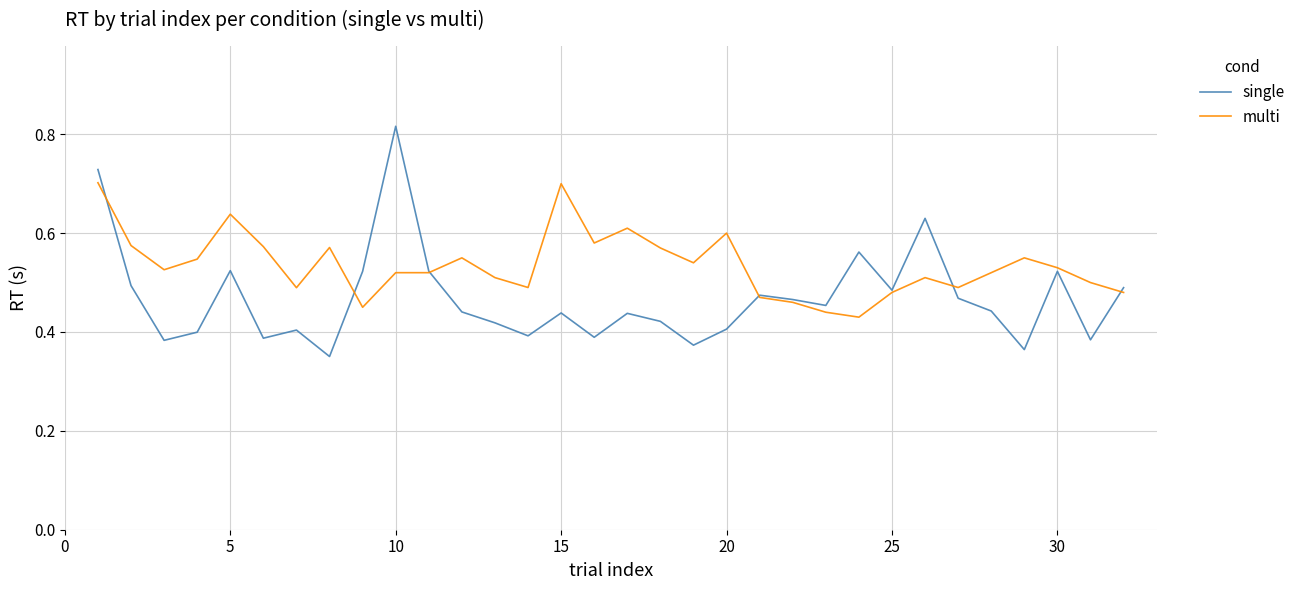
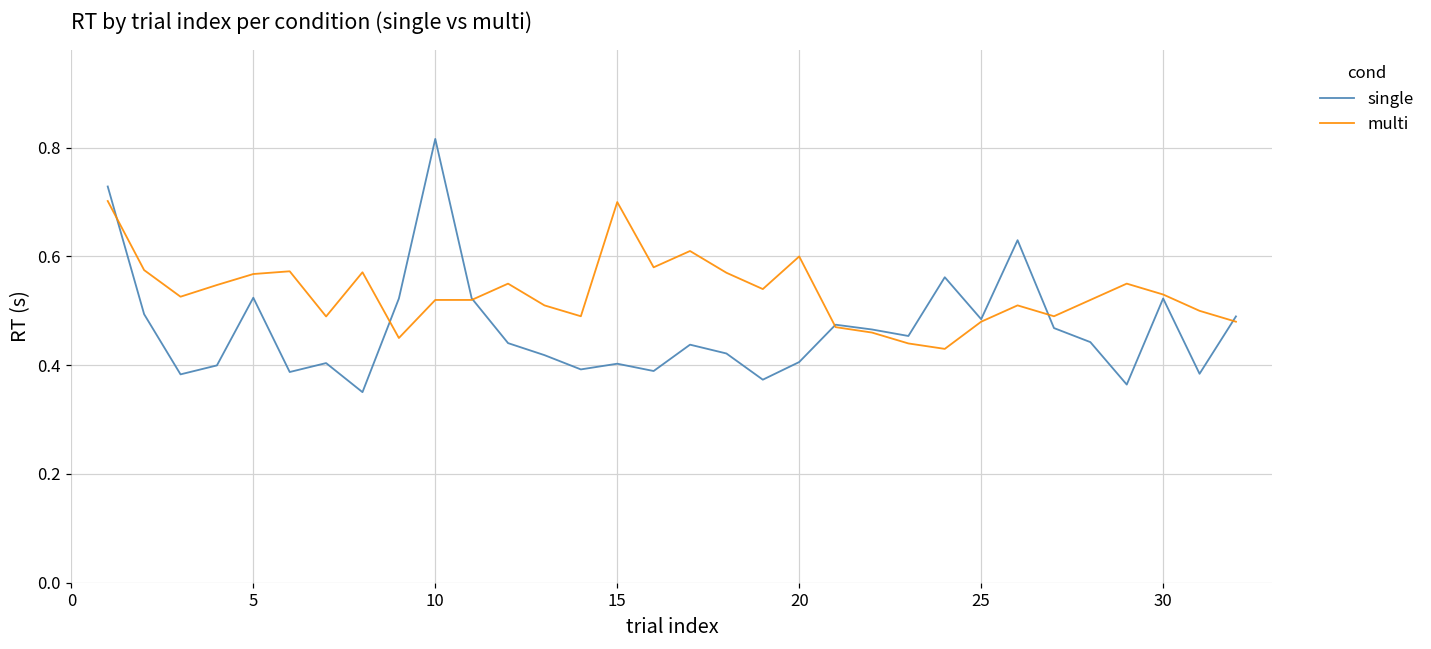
  {
    "single": {
      "5": 0.52,
      "10": 0.82,
-     "15": 0.44,
+     "15": 0.40,
      "20": 0.41,
      "30": 0.52
    },
    "multi": {
-     "5": 0.64,
+     "5": 0.57,
      "10": 0.52,
      "15": 0.70,
      "20": 0.60,
      "30": 0.53
    }
  }
